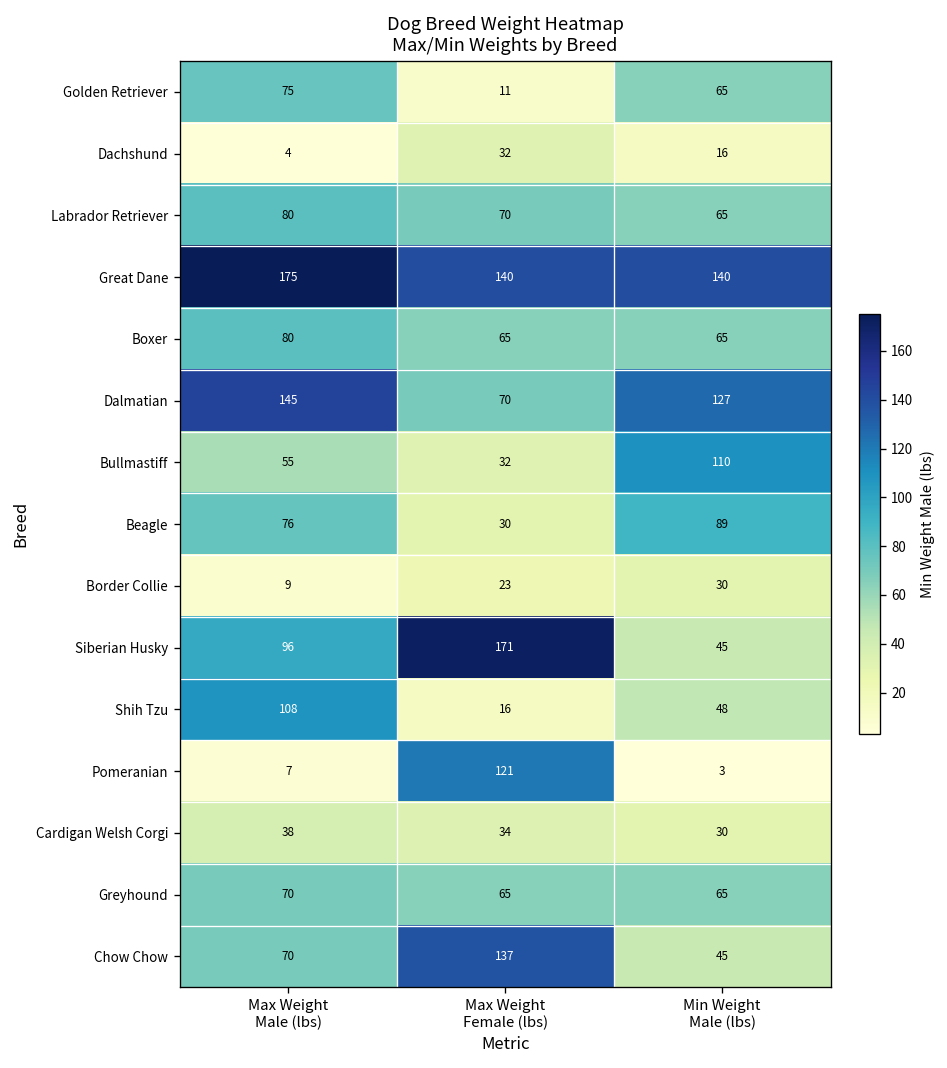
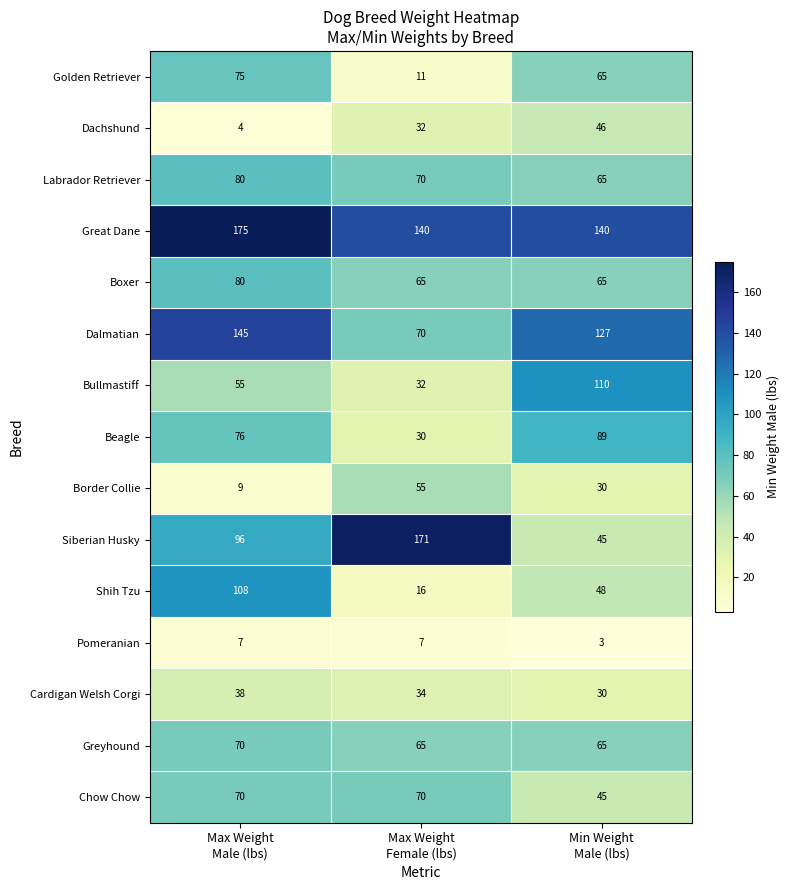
  {
    "Golden Retriever": {
      "Max Weight Male (lbs)": 75,
      "Max Weight Female (lbs)": 11,
      "Min Weight Male (lbs)": 65
    },
    "Dachshund": {
      "Max Weight Male (lbs)": 4,
      "Max Weight Female (lbs)": 32,
-     "Min Weight Male (lbs)": 16
+     "Min Weight Male (lbs)": 46
    },
    "Labrador Retriever": {
      "Max Weight Male (lbs)": 80,
      "Max Weight Female (lbs)": 70,
      "Min Weight Male (lbs)": 65
    },
    "Great Dane": {
      "Max Weight Male (lbs)": 175,
      "Max Weight Female (lbs)": 140,
      "Min Weight Male (lbs)": 140
    },
    "Boxer": {
      "Max Weight Male (lbs)": 80,
      "Max Weight Female (lbs)": 65,
      "Min Weight Male (lbs)": 65
    },
    "Dalmatian": {
      "Max Weight Male (lbs)": 145,
      "Max Weight Female (lbs)": 70,
      "Min Weight Male (lbs)": 127
    },
    "Bullmastiff": {
      "Max Weight Male (lbs)": 55,
      "Max Weight Female (lbs)": 32,
      "Min Weight Male (lbs)": 110
    },
    "Beagle": {
      "Max Weight Male (lbs)": 76,
      "Max Weight Female (lbs)": 30,
      "Min Weight Male (lbs)": 89
    },
    "Border Collie": {
      "Max Weight Male (lbs)": 9,
-     "Max Weight Female (lbs)": 23,
+     "Max Weight Female (lbs)": 55,
      "Min Weight Male (lbs)": 30
    },
    "Siberian Husky": {
      "Max Weight Male (lbs)": 96,
      "Max Weight Female (lbs)": 171,
      "Min Weight Male (lbs)": 45
    },
    "Shih Tzu": {
      "Max Weight Male (lbs)": 108,
      "Max Weight Female (lbs)": 16,
      "Min Weight Male (lbs)": 48
    },
    "Pomeranian": {
      "Max Weight Male (lbs)": 7,
-     "Max Weight Female (lbs)": 121,
+     "Max Weight Female (lbs)": 7,
      "Min Weight Male (lbs)": 3
    },
    "Cardigan Welsh Corgi": {
      "Max Weight Male (lbs)": 38,
      "Max Weight Female (lbs)": 34,
      "Min Weight Male (lbs)": 30
    },
    "Greyhound": {
      "Max Weight Male (lbs)": 70,
      "Max Weight Female (lbs)": 65,
      "Min Weight Male (lbs)": 65
    },
    "Chow Chow": {
      "Max Weight Male (lbs)": 70,
-     "Max Weight Female (lbs)": 137,
+     "Max Weight Female (lbs)": 70,
      "Min Weight Male (lbs)": 45
    }
  }
